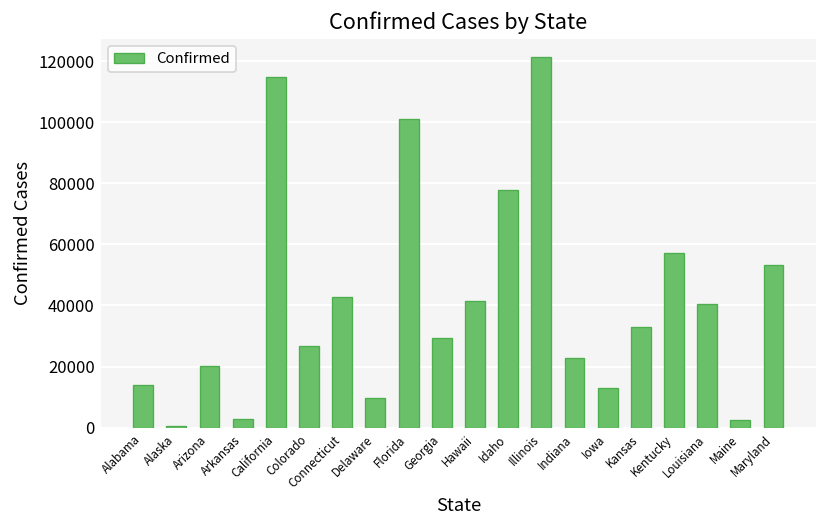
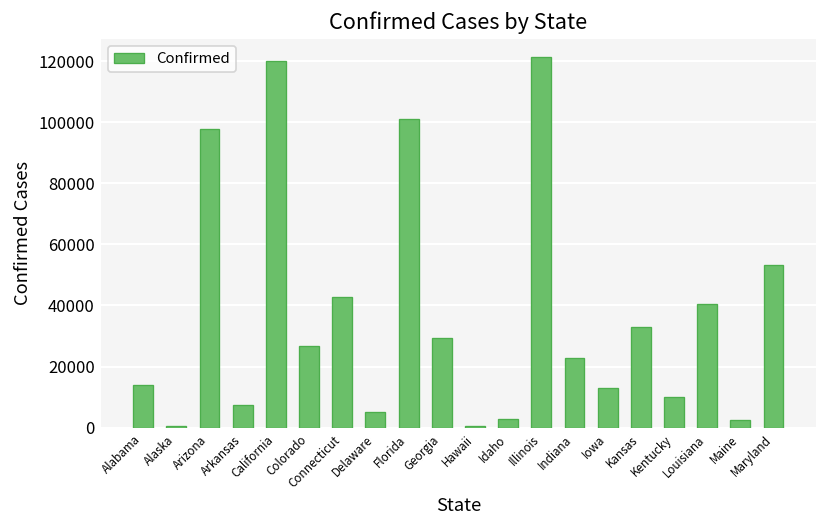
  {
    "Alabama": 14000,
-   "Arizona": 20000,
-   "Arkansas": 3000,
-   "California": 115000,
+   "Arizona": 98000,
+   "Arkansas": 7000,
+   "California": 120000,
    "Colorado": 27000,
    "Connecticut": 43000,
-   "Delaware": 10000,
+   "Delaware": 5000,
    "Florida": 101000,
    "Georgia": 29000,
-   "Hawaii": 41000,
-   "Idaho": 78000,
+   "Hawaii": 1000,
+   "Idaho": 3000,
    "Illinois": 121000,
    "Indiana": 23000,
    "Iowa": 13000,
    "Kansas": 33000,
-   "Kentucky": 57000,
+   "Kentucky": 10000,
    "Louisiana": 40000,
    "Maine": 2000,
    "Maryland": 53000
  }
